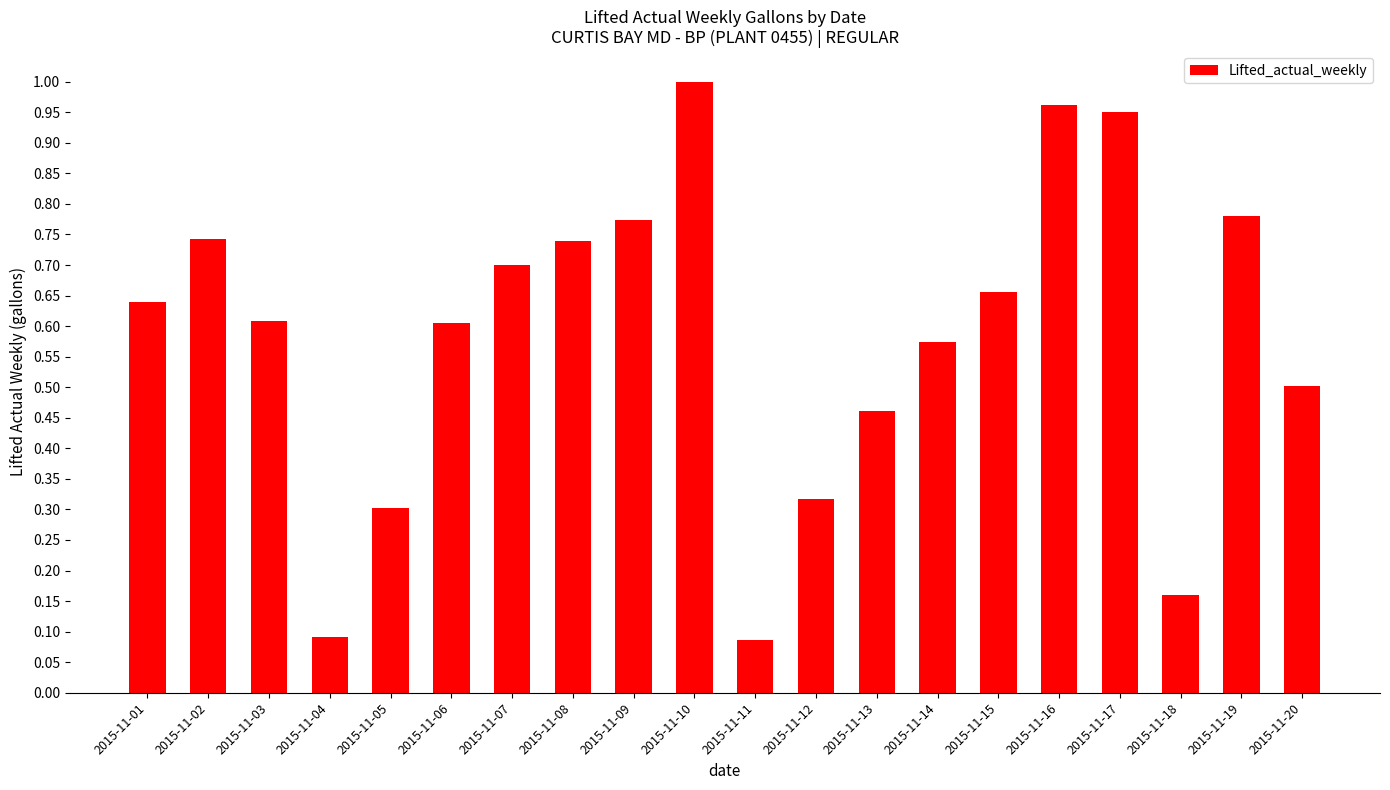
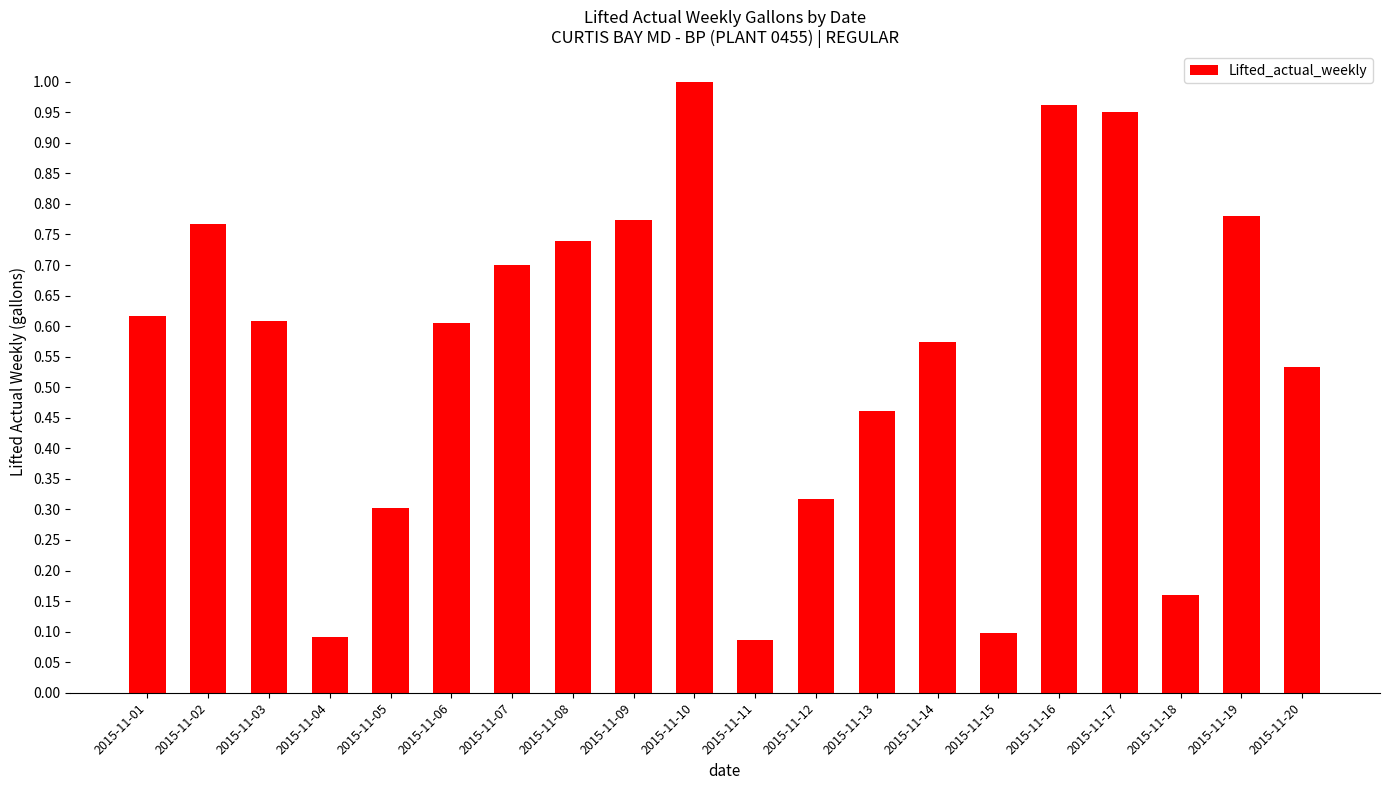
  {
-   "2015-11-01": 0.64,
-   "2015-11-02": 0.74,
+   "2015-11-01": 0.62,
+   "2015-11-02": 0.77,
    "2015-11-03": 0.61,
    "2015-11-04": 0.09,
    "2015-11-05": 0.30,
    "2015-11-06": 0.61,
    "2015-11-07": 0.70,
    "2015-11-08": 0.74,
    "2015-11-09": 0.77,
    "2015-11-10": 1.00,
    "2015-11-11": 0.09,
    "2015-11-12": 0.32,
    "2015-11-13": 0.46,
    "2015-11-14": 0.57,
-   "2015-11-15": 0.66,
+   "2015-11-15": 0.10,
    "2015-11-16": 0.96,
    "2015-11-17": 0.95,
    "2015-11-18": 0.16,
    "2015-11-19": 0.78,
-   "2015-11-20": 0.50
+   "2015-11-20": 0.53
  }
